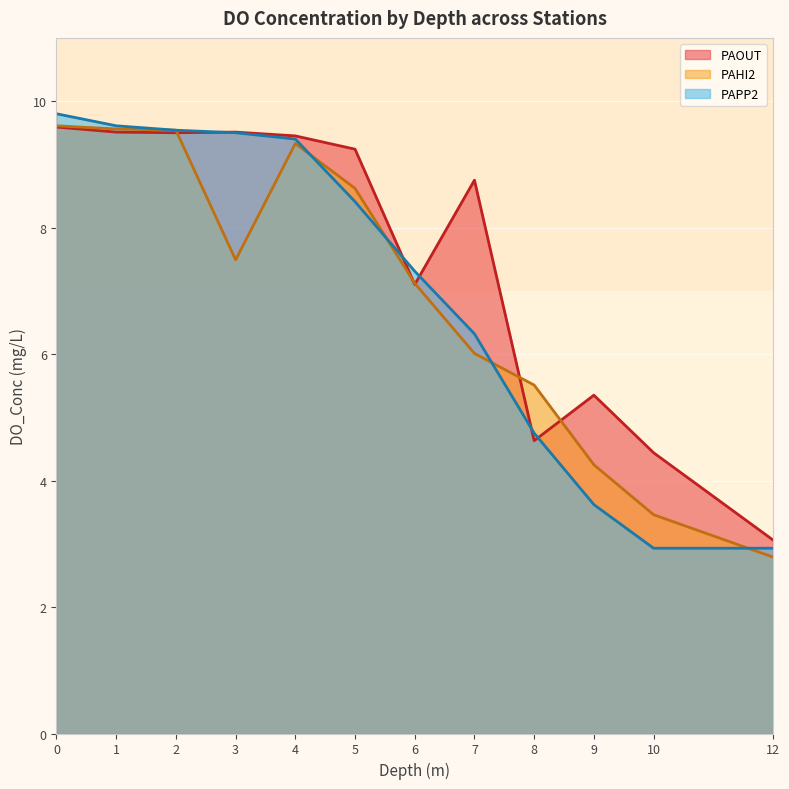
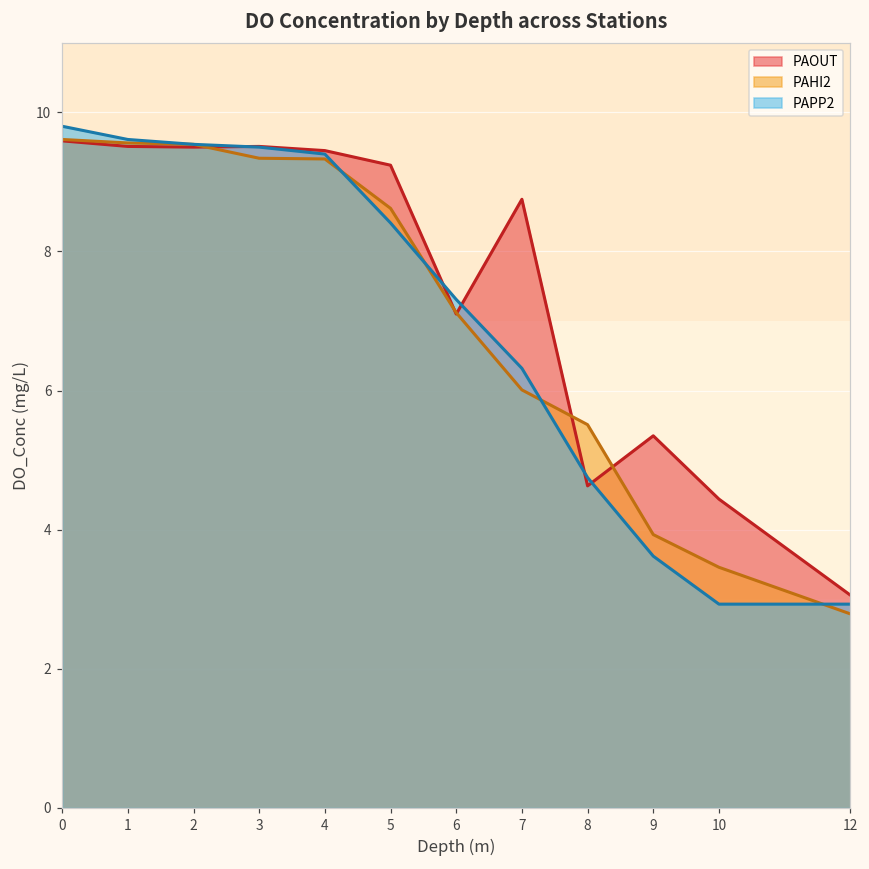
  {
    "PAOUT": {
      "1": 9.5,
      "4": 9.5,
      "5": 9.2,
      "7": 8.8,
      "8": 4.6,
      "9": 5.4,
      "10": 4.4,
      "12": 3.1
    },
    "PAHI2": {
      "1": 9.6,
-     "3": 7.5,
+     "3": 9.3,
      "4": 9.3,
      "5": 8.6,
      "7": 6.0,
      "8": 5.5,
-     "9": 4.3,
+     "9": 3.9,
      "10": 3.5,
      "12": 2.8
    },
    "PAPP2": {
      "0": 9.8,
      "1": 9.6,
      "4": 9.4,
      "5": 8.4,
      "6": 7.3,
      "7": 6.3,
      "8": 4.8,
      "9": 3.6,
      "10": 2.9,
      "12": 2.9
    }
  }
